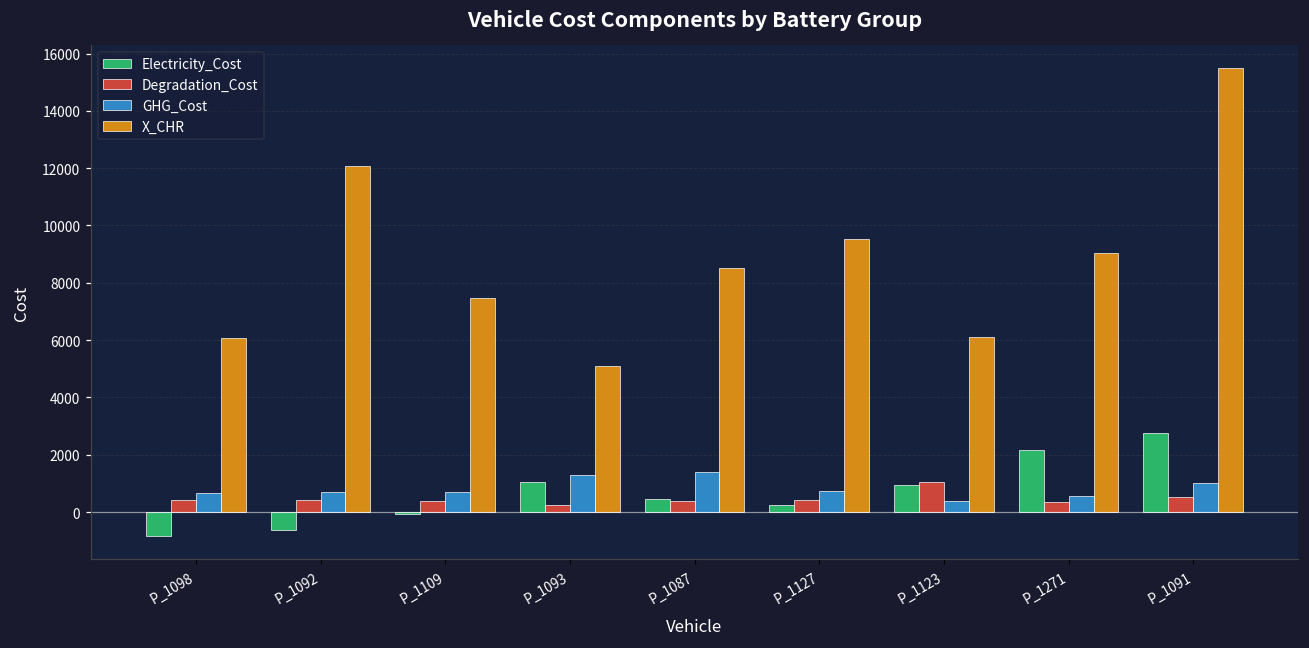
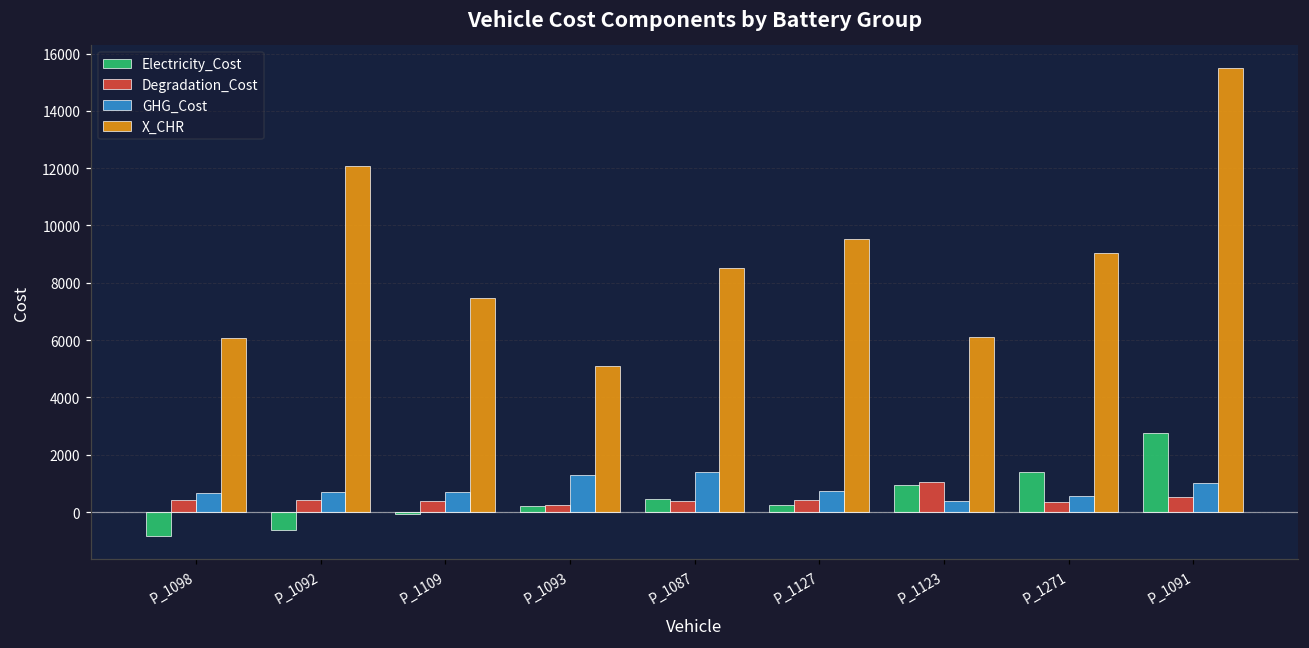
  {
    "Electricity_Cost": {
      "P_1098": -800,
      "P_1092": -600,
-     "P_1093": 1100,
+     "P_1093": 200,
      "P_1087": 400,
      "P_1127": 200,
      "P_1123": 900,
-     "P_1271": 2200,
+     "P_1271": 1400,
      "P_1091": 2700
    },
    "Degradation_Cost": {
      "P_1098": 400,
      "P_1092": 400,
      "P_1109": 400,
      "P_1093": 200,
      "P_1087": 400,
      "P_1127": 400,
      "P_1123": 1000,
      "P_1271": 300,
      "P_1091": 500
    },
    "GHG_Cost": {
      "P_1098": 700,
      "P_1092": 700,
      "P_1109": 700,
      "P_1093": 1300,
      "P_1087": 1400,
      "P_1127": 700,
      "P_1123": 400,
      "P_1271": 600,
      "P_1091": 1000
    },
    "X_CHR": {
      "P_1098": 6100,
      "P_1092": 12100,
      "P_1109": 7500,
      "P_1093": 5100,
      "P_1087": 8500,
      "P_1127": 9500,
      "P_1123": 6100,
      "P_1271": 9000,
      "P_1091": 15500
    }
  }
